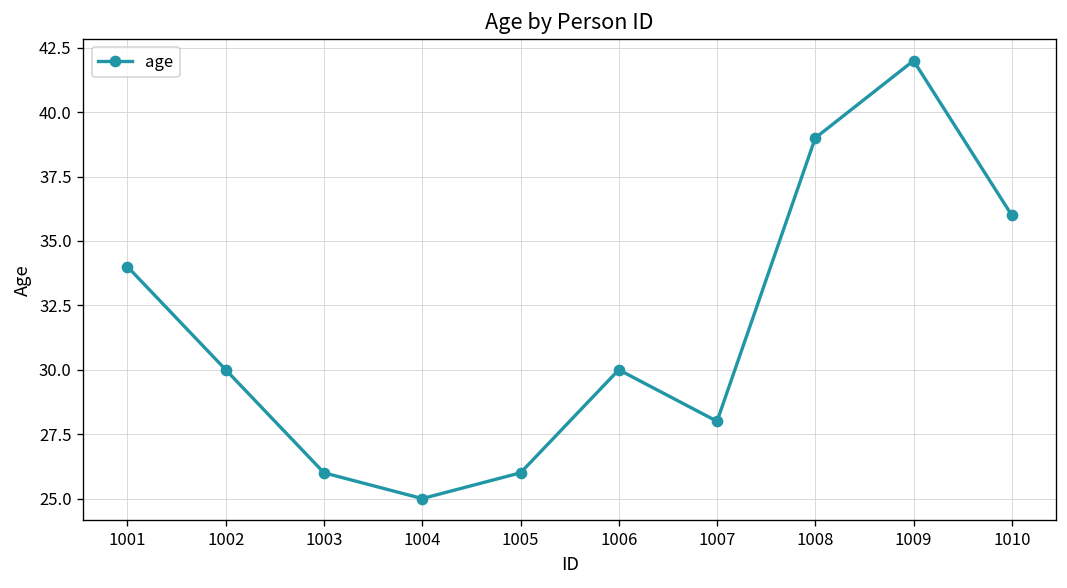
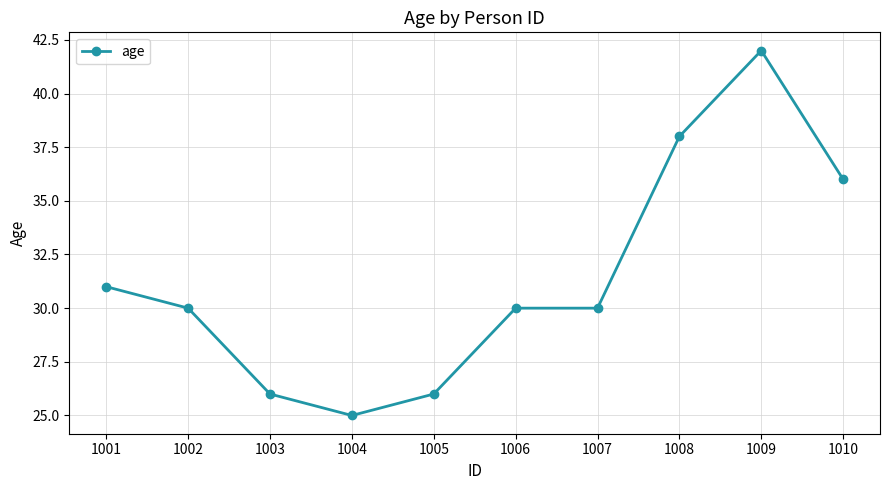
  {
-   "1001": 34,
+   "1001": 31,
    "1002": 30,
    "1003": 26,
    "1004": 25,
    "1005": 26,
    "1006": 30,
-   "1007": 28,
-   "1008": 39,
+   "1007": 30,
+   "1008": 38,
    "1009": 42,
    "1010": 36
  }
